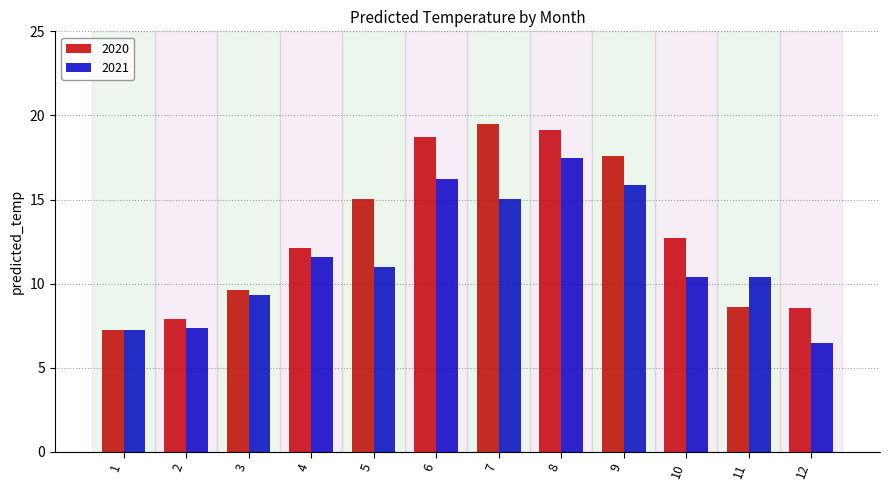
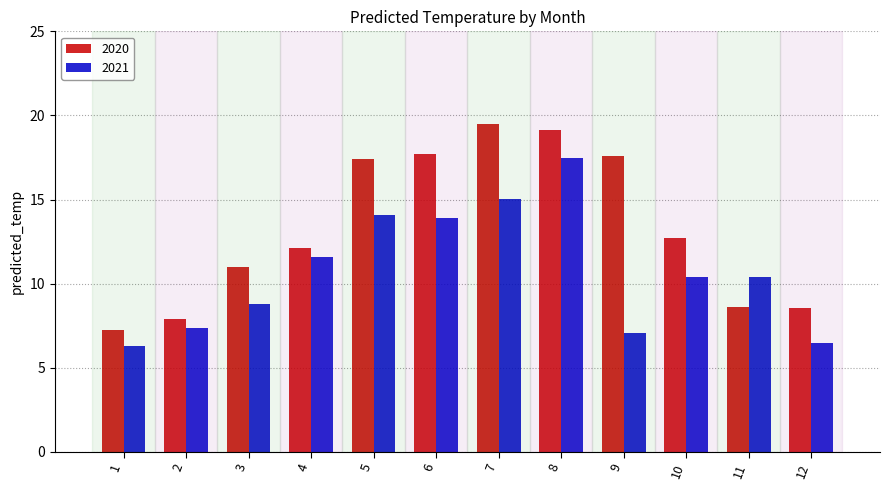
  {
    "2020": {
      "1": 7.2,
      "2": 7.9,
-     "3": 9.7,
+     "3": 11.0,
      "4": 12.1,
-     "5": 15.0,
-     "6": 18.7,
+     "5": 17.4,
+     "6": 17.7,
      "7": 19.5,
      "8": 19.1,
      "9": 17.6,
      "10": 12.7,
      "11": 8.6,
      "12": 8.6
    },
    "2021": {
-     "1": 7.2,
+     "1": 6.3,
      "2": 7.4,
-     "3": 9.3,
+     "3": 8.8,
      "4": 11.6,
-     "5": 11.0,
-     "6": 16.2,
+     "5": 14.1,
+     "6": 13.9,
      "7": 15.0,
      "8": 17.5,
-     "9": 15.9,
+     "9": 7.1,
      "10": 10.4,
      "11": 10.4,
      "12": 6.5
    }
  }
